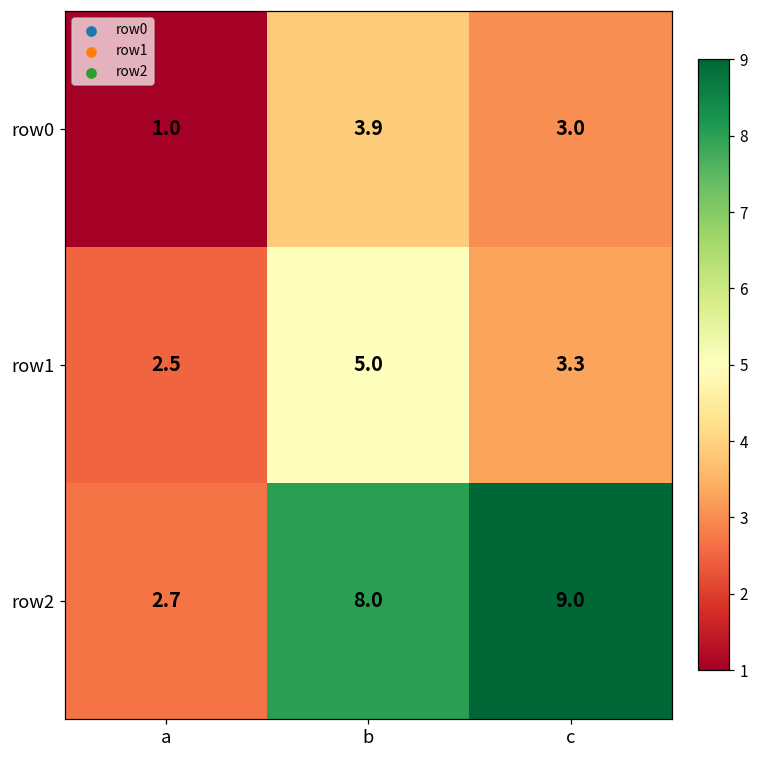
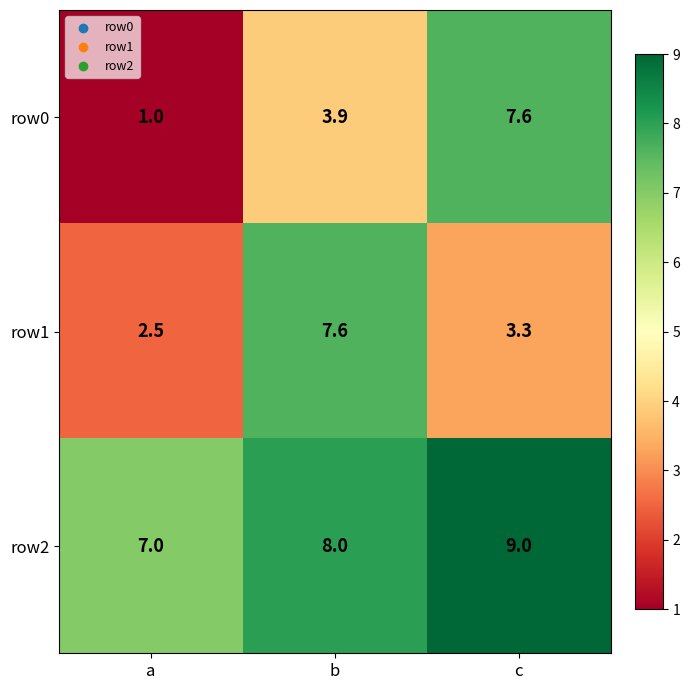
  {
    "row0": {
      "a": 1.0,
      "b": 3.9,
-     "c": 3.0
+     "c": 7.6
    },
    "row1": {
      "a": 2.5,
-     "b": 5.0,
+     "b": 7.6,
      "c": 3.3
    },
    "row2": {
-     "a": 2.7,
+     "a": 7.0,
      "b": 8.0,
      "c": 9.0
    }
  }
